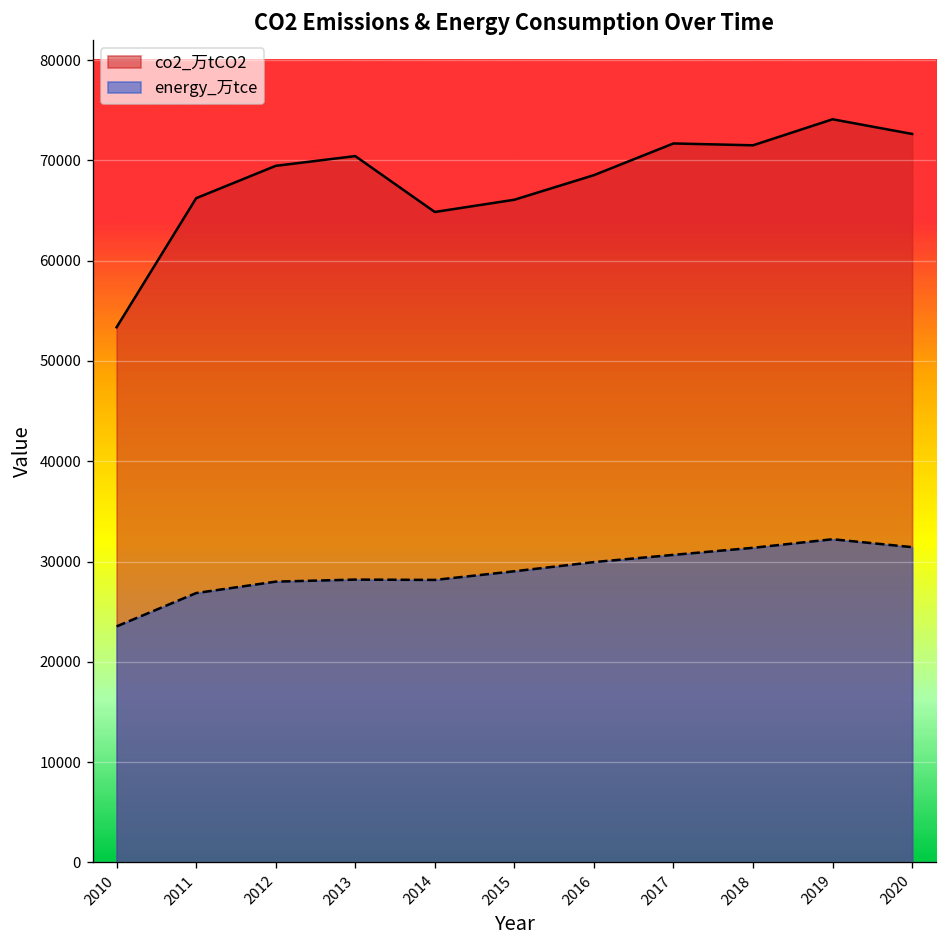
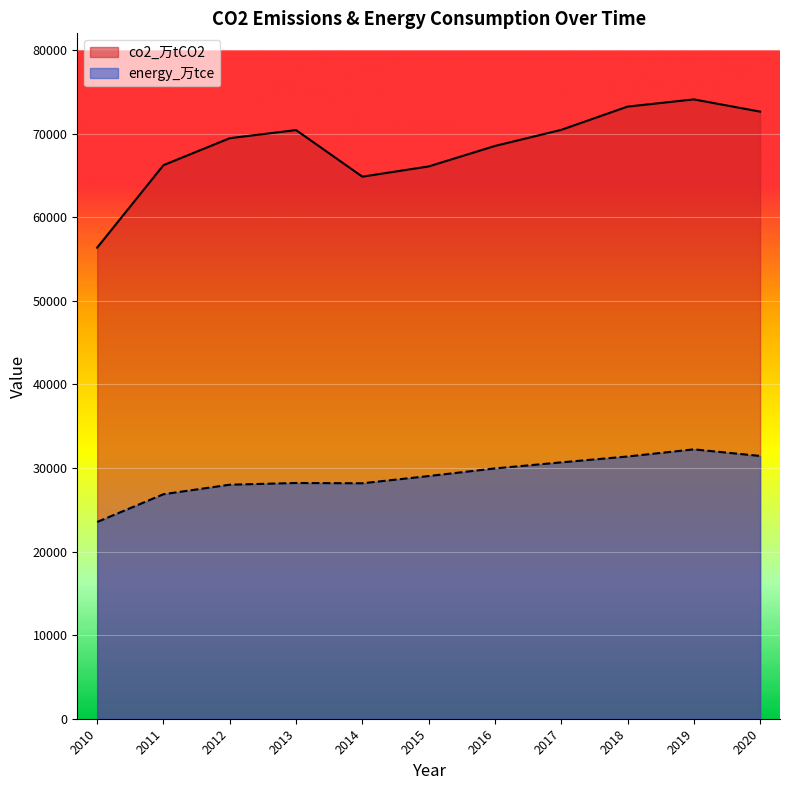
  {
    "co2_万tCO2": {
-     "2010": 53000,
+     "2010": 56000,
      "2011": 66000,
      "2012": 69000,
      "2013": 70000,
      "2014": 65000,
      "2015": 66000,
      "2016": 69000,
-     "2017": 72000,
-     "2018": 72000,
+     "2017": 70000,
+     "2018": 73000,
      "2019": 74000,
      "2020": 73000
    },
    "energy_万tce": {
      "2010": 24000,
      "2011": 27000,
      "2012": 28000,
      "2013": 28000,
      "2014": 28000,
      "2015": 29000,
      "2016": 30000,
      "2017": 31000,
      "2018": 31000,
      "2019": 32000,
      "2020": 31000
    }
  }
